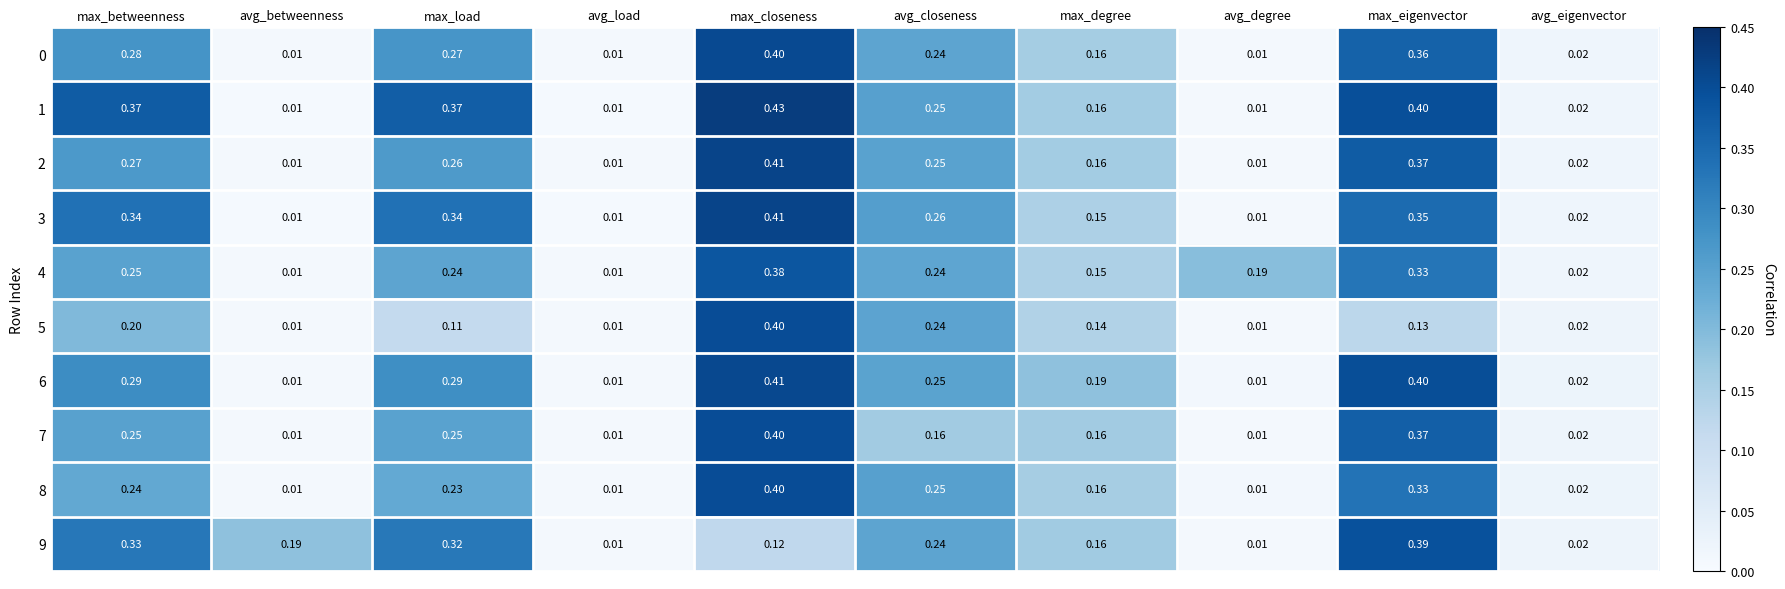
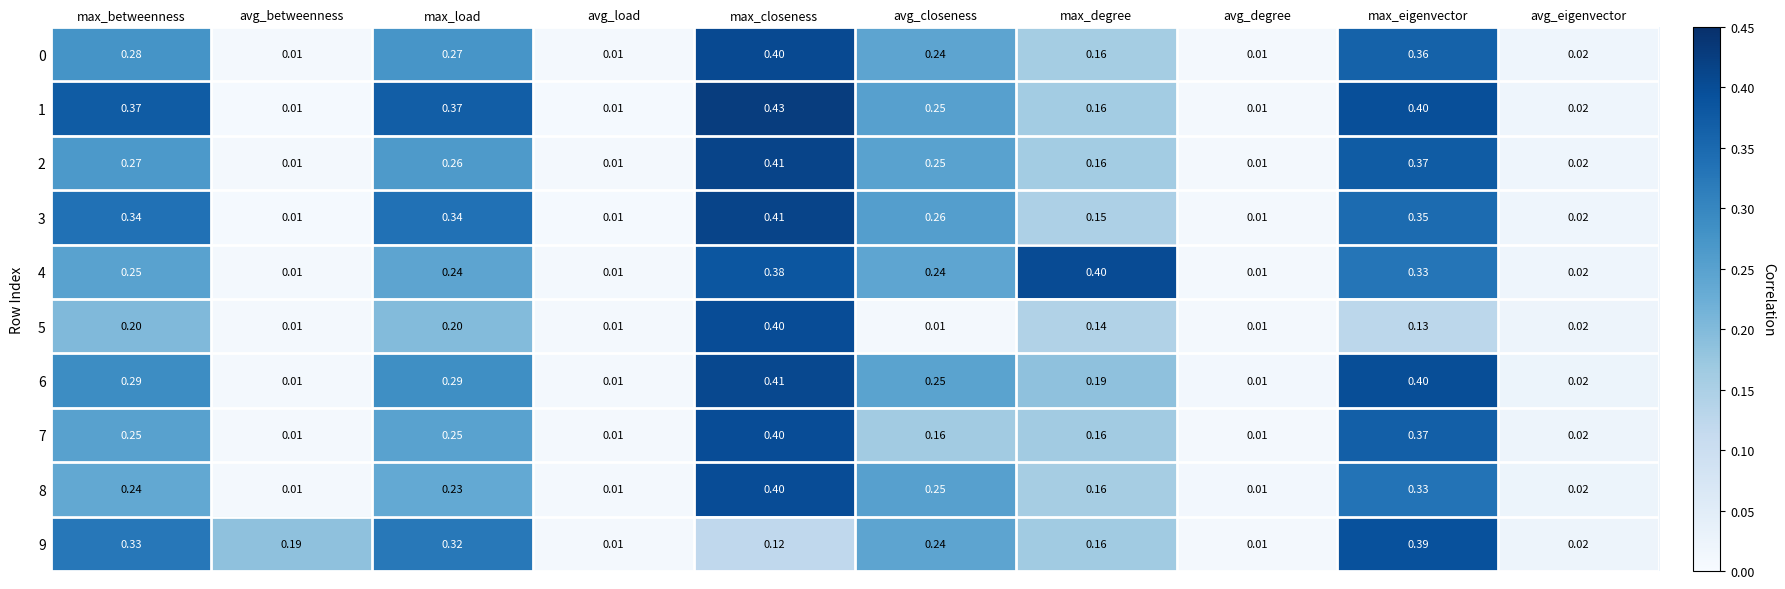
  {
    "0": {
      "max_betweenness": 0.28,
      "avg_betweenness": 0.01,
      "max_load": 0.27,
      "avg_load": 0.01,
      "max_closeness": 0.40,
      "avg_closeness": 0.24,
      "max_degree": 0.16,
      "avg_degree": 0.01,
      "max_eigenvector": 0.36,
      "avg_eigenvector": 0.02
    },
    "1": {
      "max_betweenness": 0.37,
      "avg_betweenness": 0.01,
      "max_load": 0.37,
      "avg_load": 0.01,
      "max_closeness": 0.43,
      "avg_closeness": 0.25,
      "max_degree": 0.16,
      "avg_degree": 0.01,
      "max_eigenvector": 0.40,
      "avg_eigenvector": 0.02
    },
    "2": {
      "max_betweenness": 0.27,
      "avg_betweenness": 0.01,
      "max_load": 0.26,
      "avg_load": 0.01,
      "max_closeness": 0.41,
      "avg_closeness": 0.25,
      "max_degree": 0.16,
      "avg_degree": 0.01,
      "max_eigenvector": 0.37,
      "avg_eigenvector": 0.02
    },
    "3": {
      "max_betweenness": 0.34,
      "avg_betweenness": 0.01,
      "max_load": 0.34,
      "avg_load": 0.01,
      "max_closeness": 0.41,
      "avg_closeness": 0.26,
      "max_degree": 0.15,
      "avg_degree": 0.01,
      "max_eigenvector": 0.35,
      "avg_eigenvector": 0.02
    },
    "4": {
      "max_betweenness": 0.25,
      "avg_betweenness": 0.01,
      "max_load": 0.24,
      "avg_load": 0.01,
      "max_closeness": 0.38,
      "avg_closeness": 0.24,
-     "max_degree": 0.15,
-     "avg_degree": 0.19,
+     "max_degree": 0.40,
+     "avg_degree": 0.01,
      "max_eigenvector": 0.33,
      "avg_eigenvector": 0.02
    },
    "5": {
      "max_betweenness": 0.20,
      "avg_betweenness": 0.01,
-     "max_load": 0.11,
+     "max_load": 0.20,
      "avg_load": 0.01,
      "max_closeness": 0.40,
-     "avg_closeness": 0.24,
+     "avg_closeness": 0.01,
      "max_degree": 0.14,
      "avg_degree": 0.01,
      "max_eigenvector": 0.13,
      "avg_eigenvector": 0.02
    },
    "6": {
      "max_betweenness": 0.29,
      "avg_betweenness": 0.01,
      "max_load": 0.29,
      "avg_load": 0.01,
      "max_closeness": 0.41,
      "avg_closeness": 0.25,
      "max_degree": 0.19,
      "avg_degree": 0.01,
      "max_eigenvector": 0.40,
      "avg_eigenvector": 0.02
    },
    "7": {
      "max_betweenness": 0.25,
      "avg_betweenness": 0.01,
      "max_load": 0.25,
      "avg_load": 0.01,
      "max_closeness": 0.40,
      "avg_closeness": 0.16,
      "max_degree": 0.16,
      "avg_degree": 0.01,
      "max_eigenvector": 0.37,
      "avg_eigenvector": 0.02
    },
    "8": {
      "max_betweenness": 0.24,
      "avg_betweenness": 0.01,
      "max_load": 0.23,
      "avg_load": 0.01,
      "max_closeness": 0.40,
      "avg_closeness": 0.25,
      "max_degree": 0.16,
      "avg_degree": 0.01,
      "max_eigenvector": 0.33,
      "avg_eigenvector": 0.02
    },
    "9": {
      "max_betweenness": 0.33,
      "avg_betweenness": 0.19,
      "max_load": 0.32,
      "avg_load": 0.01,
      "max_closeness": 0.12,
      "avg_closeness": 0.24,
      "max_degree": 0.16,
      "avg_degree": 0.01,
      "max_eigenvector": 0.39,
      "avg_eigenvector": 0.02
    }
  }
